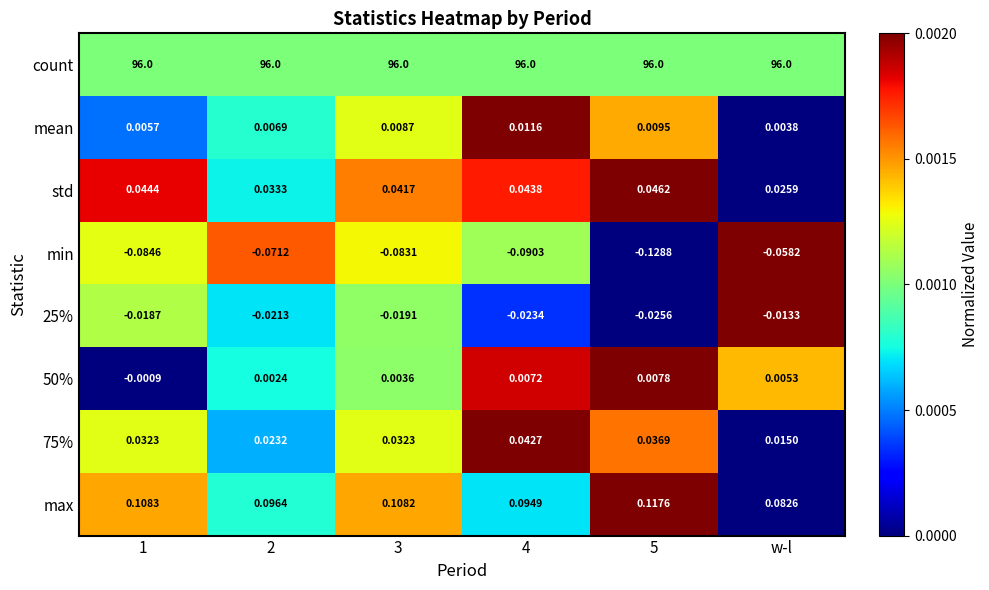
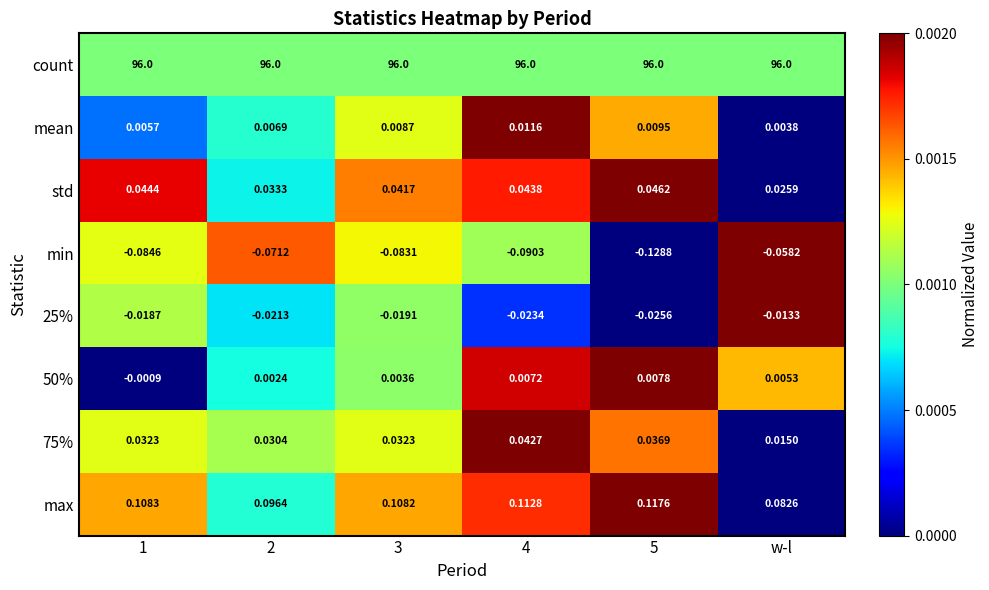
  {
    "count": {
      "1": 96.0,
      "2": 96.0,
      "3": 96.0,
      "4": 96.0,
      "5": 96.0,
      "w-l": 96.0
    },
    "mean": {
      "1": 0.0057,
      "2": 0.0069,
      "3": 0.0087,
      "4": 0.0116,
      "5": 0.0095,
      "w-l": 0.0038
    },
    "std": {
      "1": 0.0444,
      "2": 0.0333,
      "3": 0.0417,
      "4": 0.0438,
      "5": 0.0462,
      "w-l": 0.0259
    },
    "min": {
      "1": -0.0846,
      "2": -0.0712,
      "3": -0.0831,
      "4": -0.0903,
      "5": -0.1288,
      "w-l": -0.0582
    },
    "25%": {
      "1": -0.0187,
      "2": -0.0213,
      "3": -0.0191,
      "4": -0.0234,
      "5": -0.0256,
      "w-l": -0.0133
    },
    "50%": {
      "1": -0.0009,
      "2": 0.0024,
      "3": 0.0036,
      "4": 0.0072,
      "5": 0.0078,
      "w-l": 0.0053
    },
    "75%": {
      "1": 0.0323,
-     "2": 0.0232,
+     "2": 0.0304,
      "3": 0.0323,
      "4": 0.0427,
      "5": 0.0369,
      "w-l": 0.0150
    },
    "max": {
      "1": 0.1083,
      "2": 0.0964,
      "3": 0.1082,
-     "4": 0.0949,
+     "4": 0.1128,
      "5": 0.1176,
      "w-l": 0.0826
    }
  }
